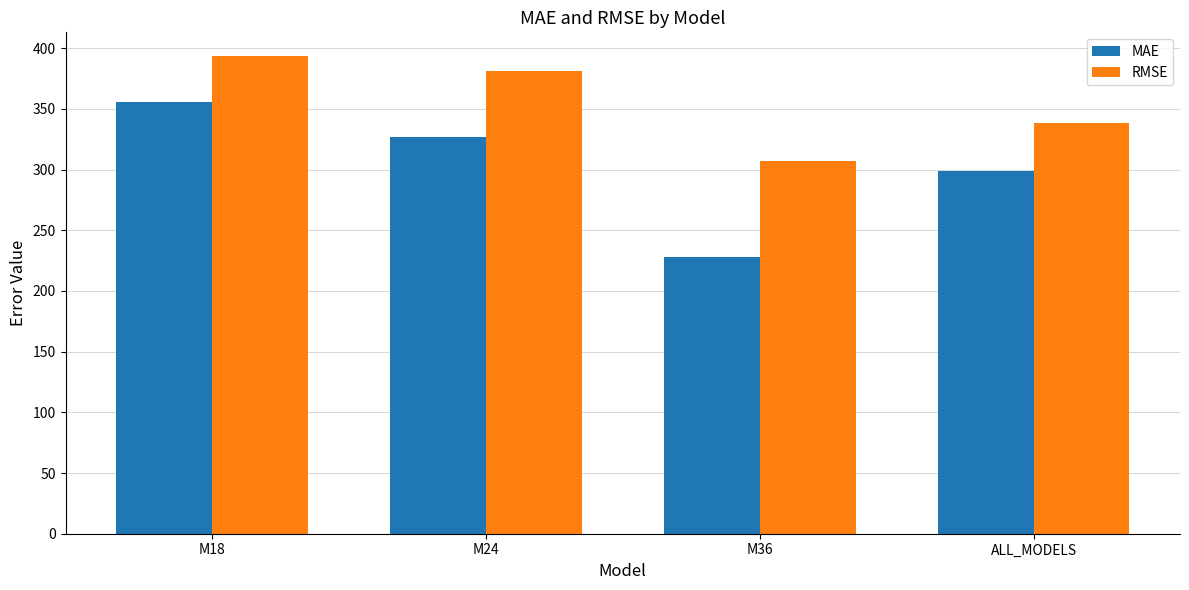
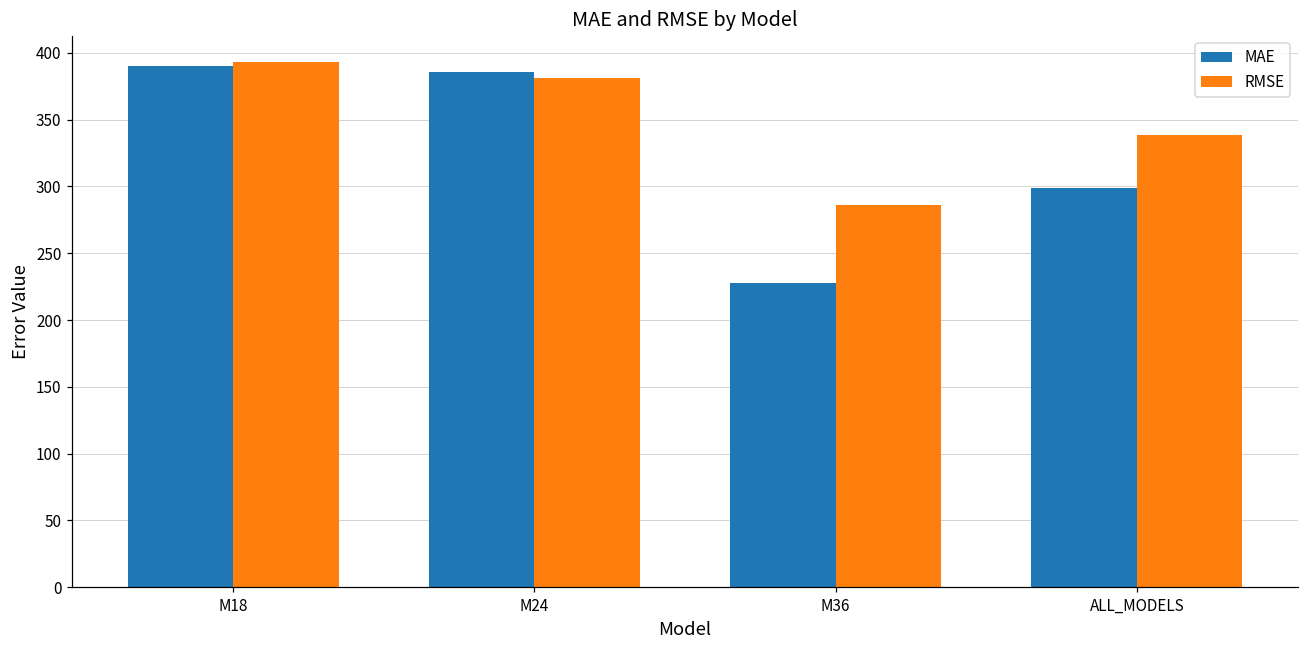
  {
    "MAE": {
-     "M18": 356,
-     "M24": 327,
+     "M18": 390,
+     "M24": 386,
      "M36": 228,
      "ALL_MODELS": 299
    },
    "RMSE": {
      "M18": 393,
      "M24": 381,
-     "M36": 307,
+     "M36": 286,
      "ALL_MODELS": 338
    }
  }
